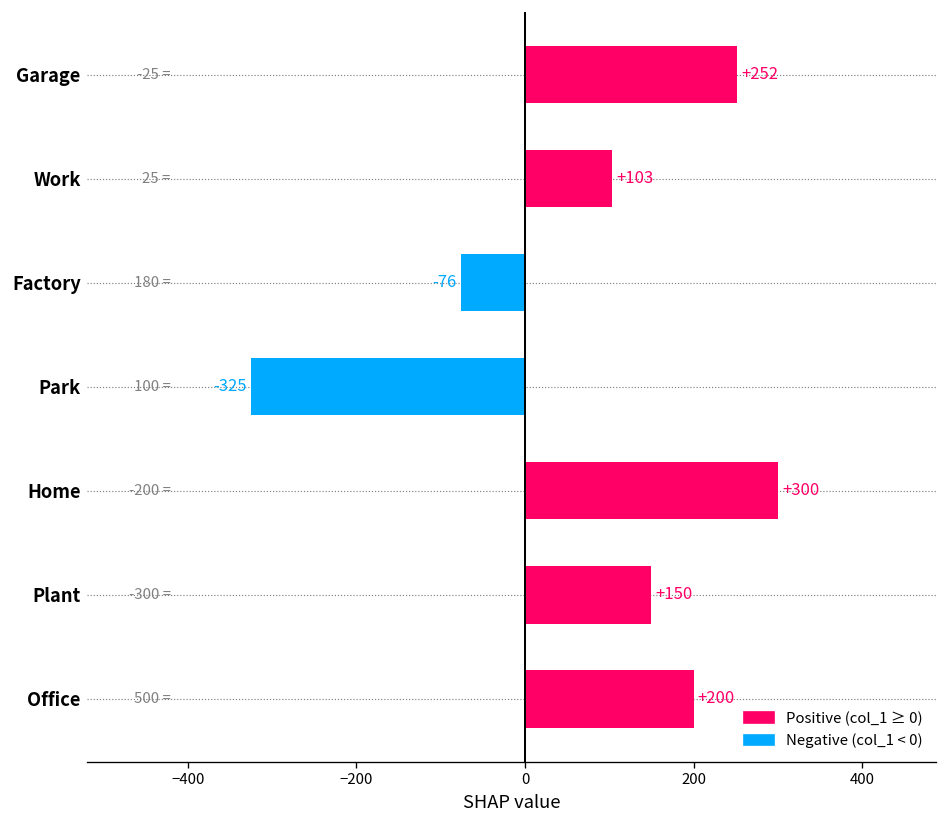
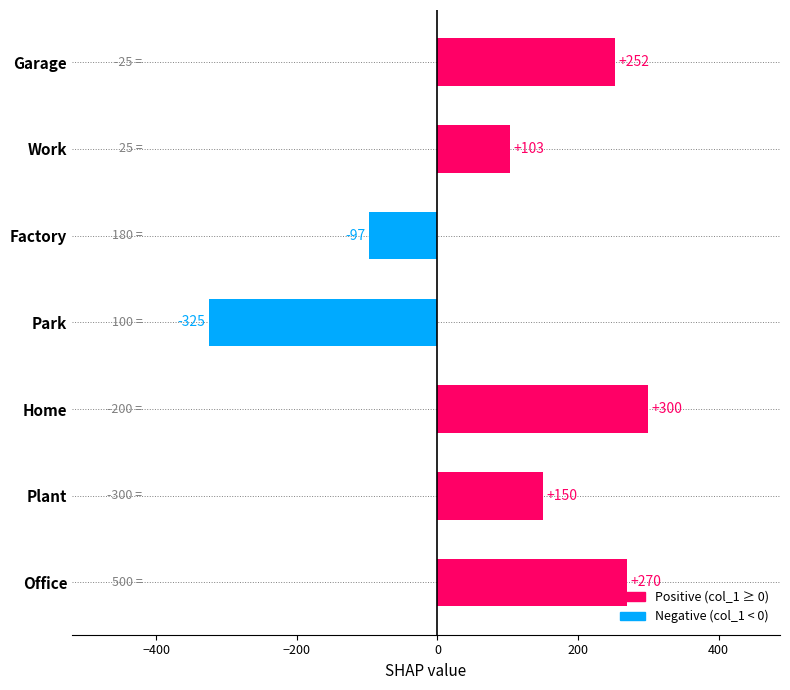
  {
    "Garage": "+252",
    "Work": "+103",
-   "Factory": "-76",
+   "Factory": "-97",
    "Park": "-325",
    "Home": "+300",
    "Plant": "+150",
-   "Office": "+200"
+   "Office": "+270"
  }
